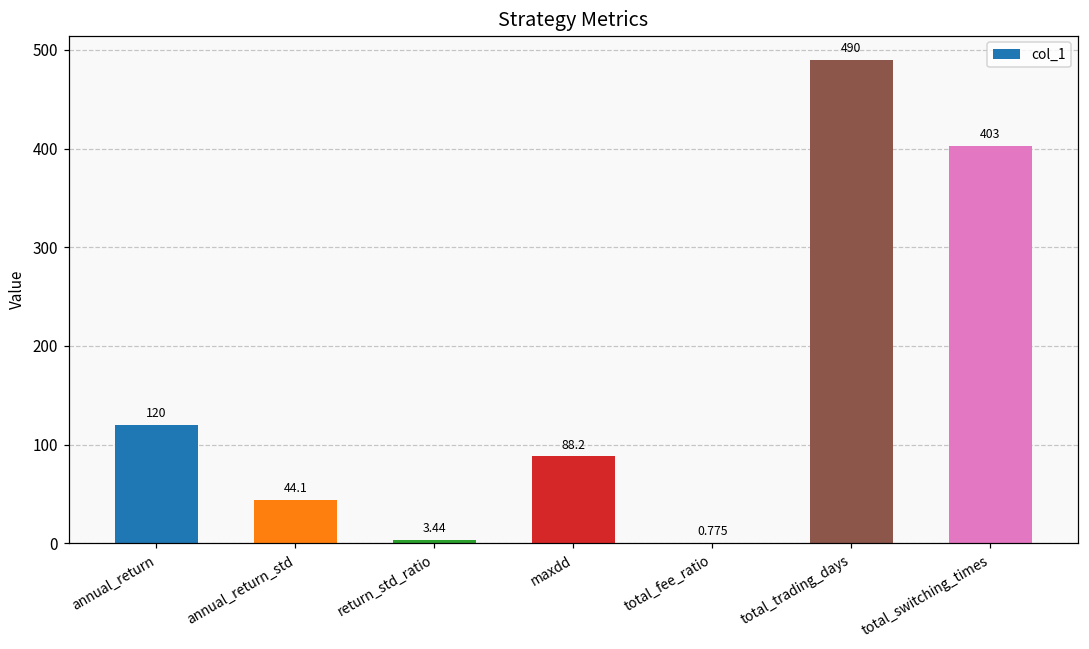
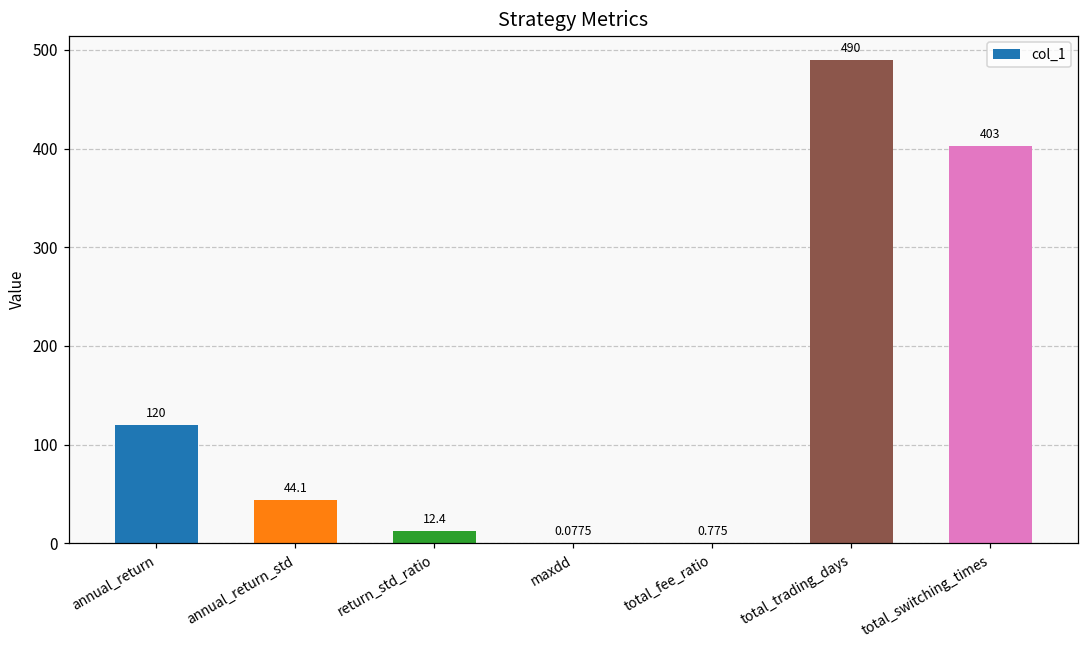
  {
    "annual_return": 120,
    "annual_return_std": 44.1,
-   "return_std_ratio": 3.44,
-   "maxdd": 88.2,
+   "return_std_ratio": 12.4,
+   "maxdd": 0.0775,
    "total_fee_ratio": 0.775,
    "total_trading_days": 490,
    "total_switching_times": 403
  }
